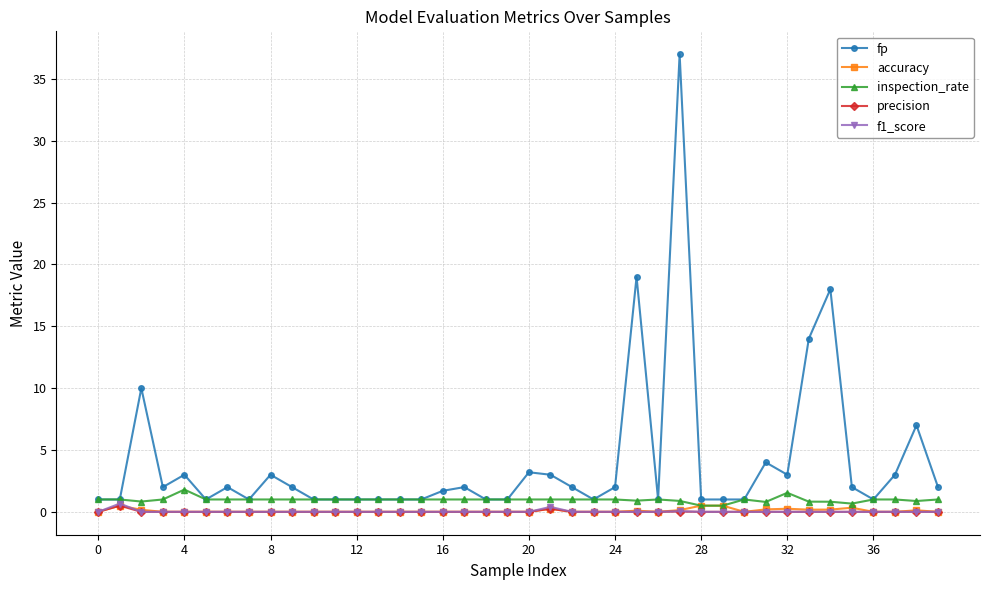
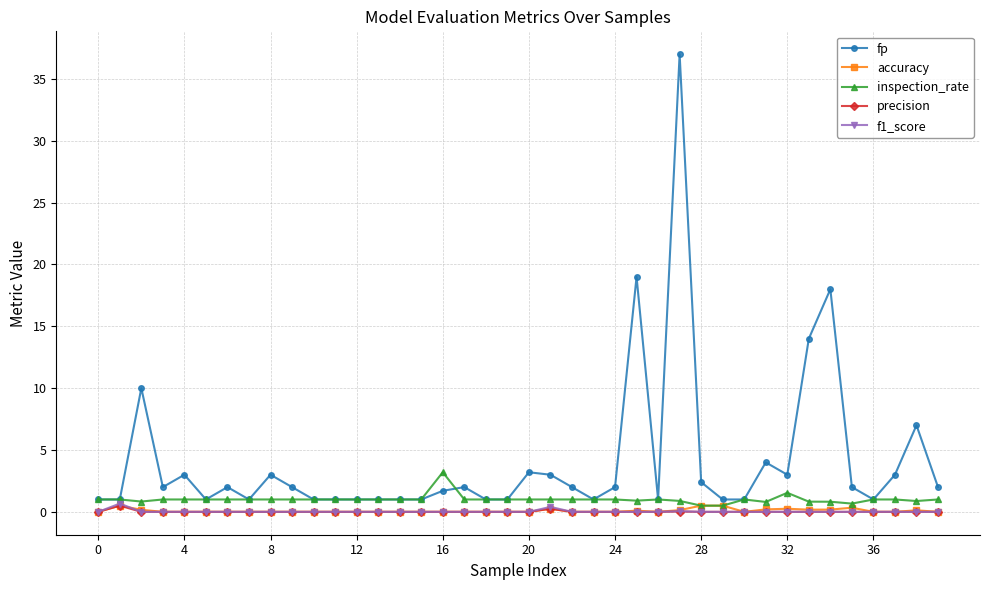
  {
    "fp": {
      "4": 3.0,
      "8": 3.0,
      "16": 1.7,
      "20": 3.2,
      "24": 2.0,
-     "28": 1.0,
+     "28": 2.4,
      "32": 3.0
    },
    "accuracy": {
      "32": 0.3
    },
    "inspection_rate": {
-     "4": 1.8,
+     "4": 1.0,
      "8": 1.0,
-     "16": 1.0,
+     "16": 3.2,
      "20": 1.0,
      "24": 1.0,
      "32": 1.5
    }
  }
